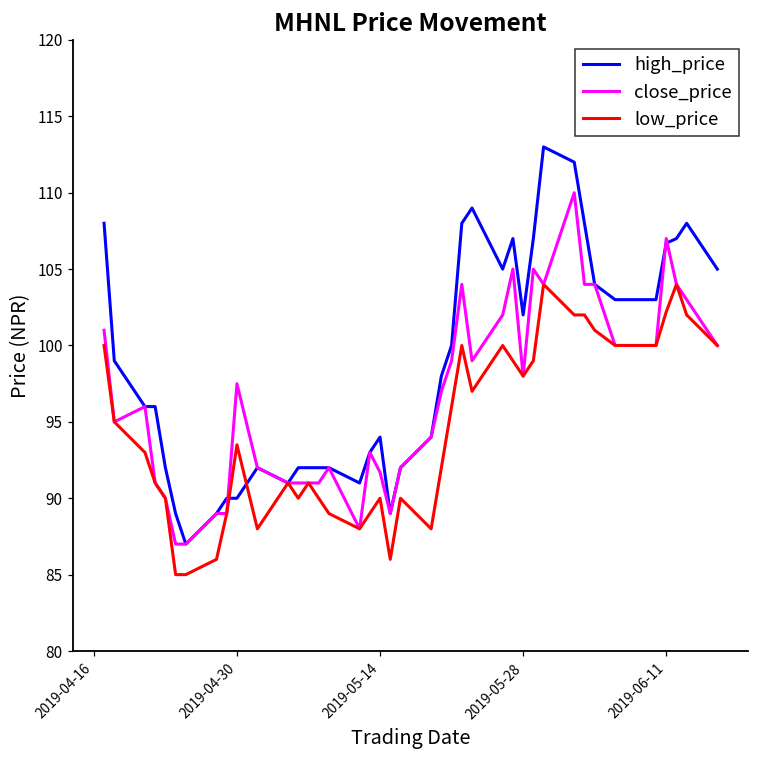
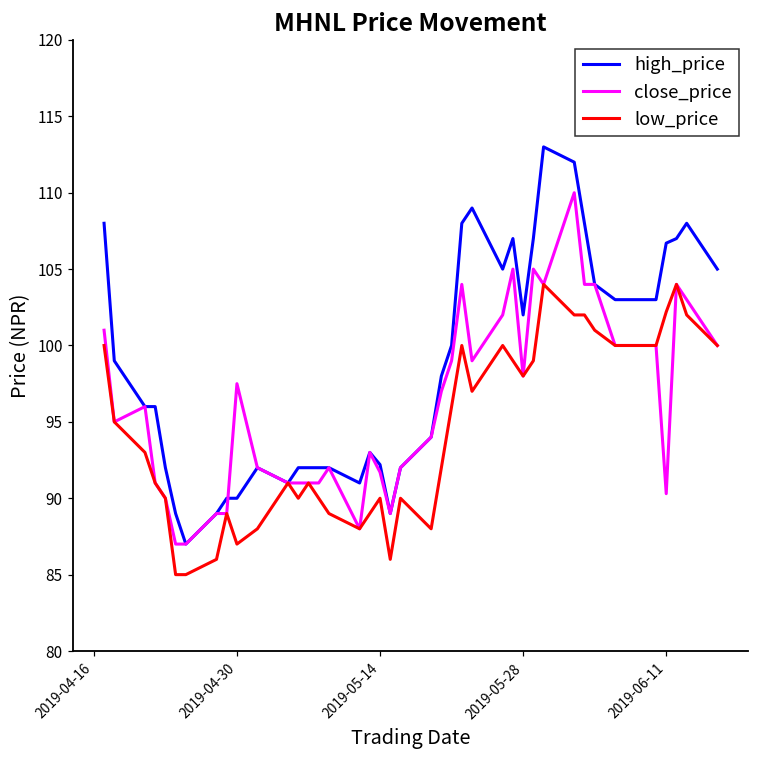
  {
    "high_price": {
      "2019-04-30": 90.0,
-     "2019-05-14": 94.0,
+     "2019-05-14": 92.2,
      "2019-05-28": 102.0,
      "2019-06-11": 106.7
    },
    "close_price": {
      "2019-04-30": 97.5,
      "2019-05-14": 91.7,
-     "2019-06-11": 107.0
+     "2019-06-11": 90.3
    },
    "low_price": {
-     "2019-04-30": 93.5,
+     "2019-04-30": 87.0,
      "2019-05-14": 90.0,
      "2019-06-11": 102.2
    }
  }
